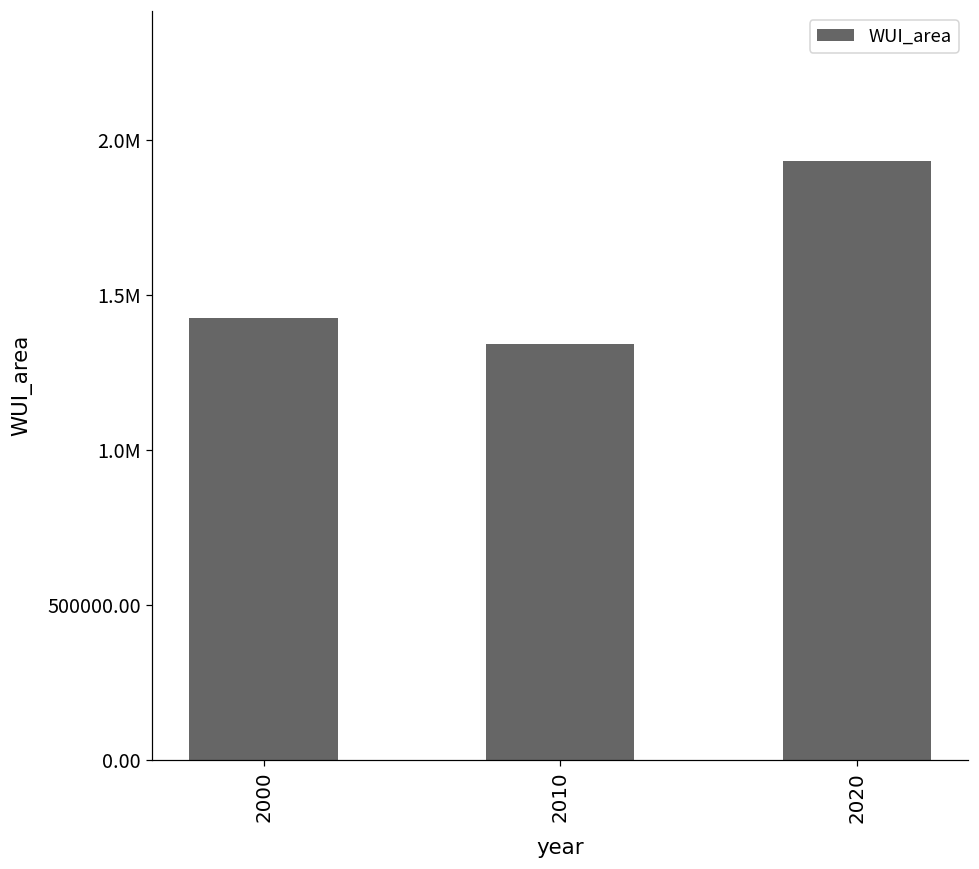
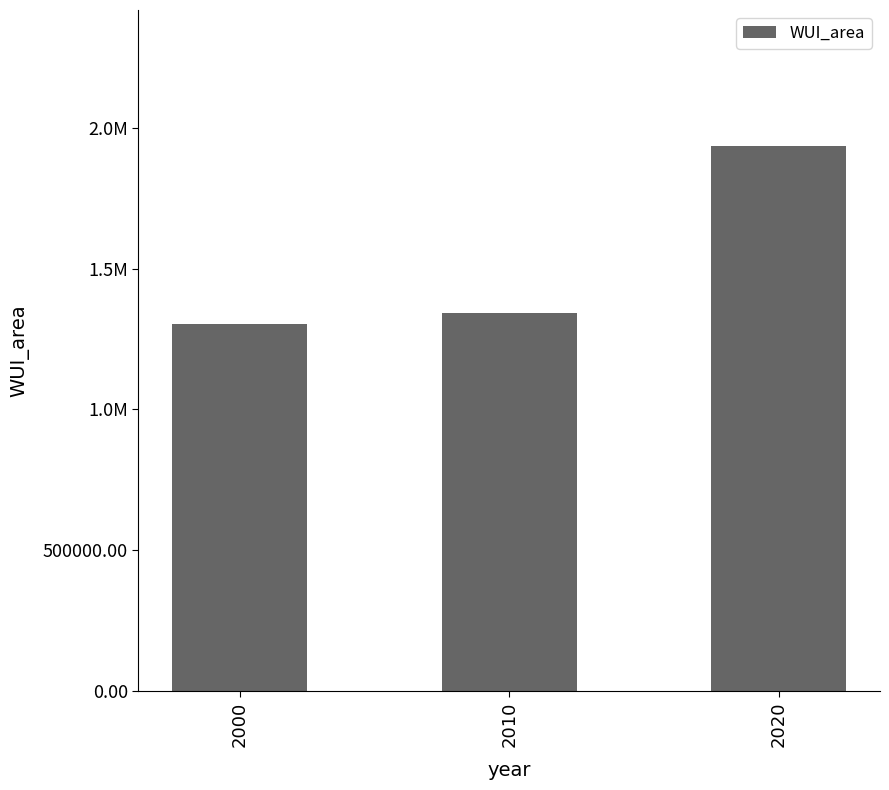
  {
-   "2000": 1430000,
+   "2000": 1300000,
    "2010": 1340000,
    "2020": 1930000
  }
